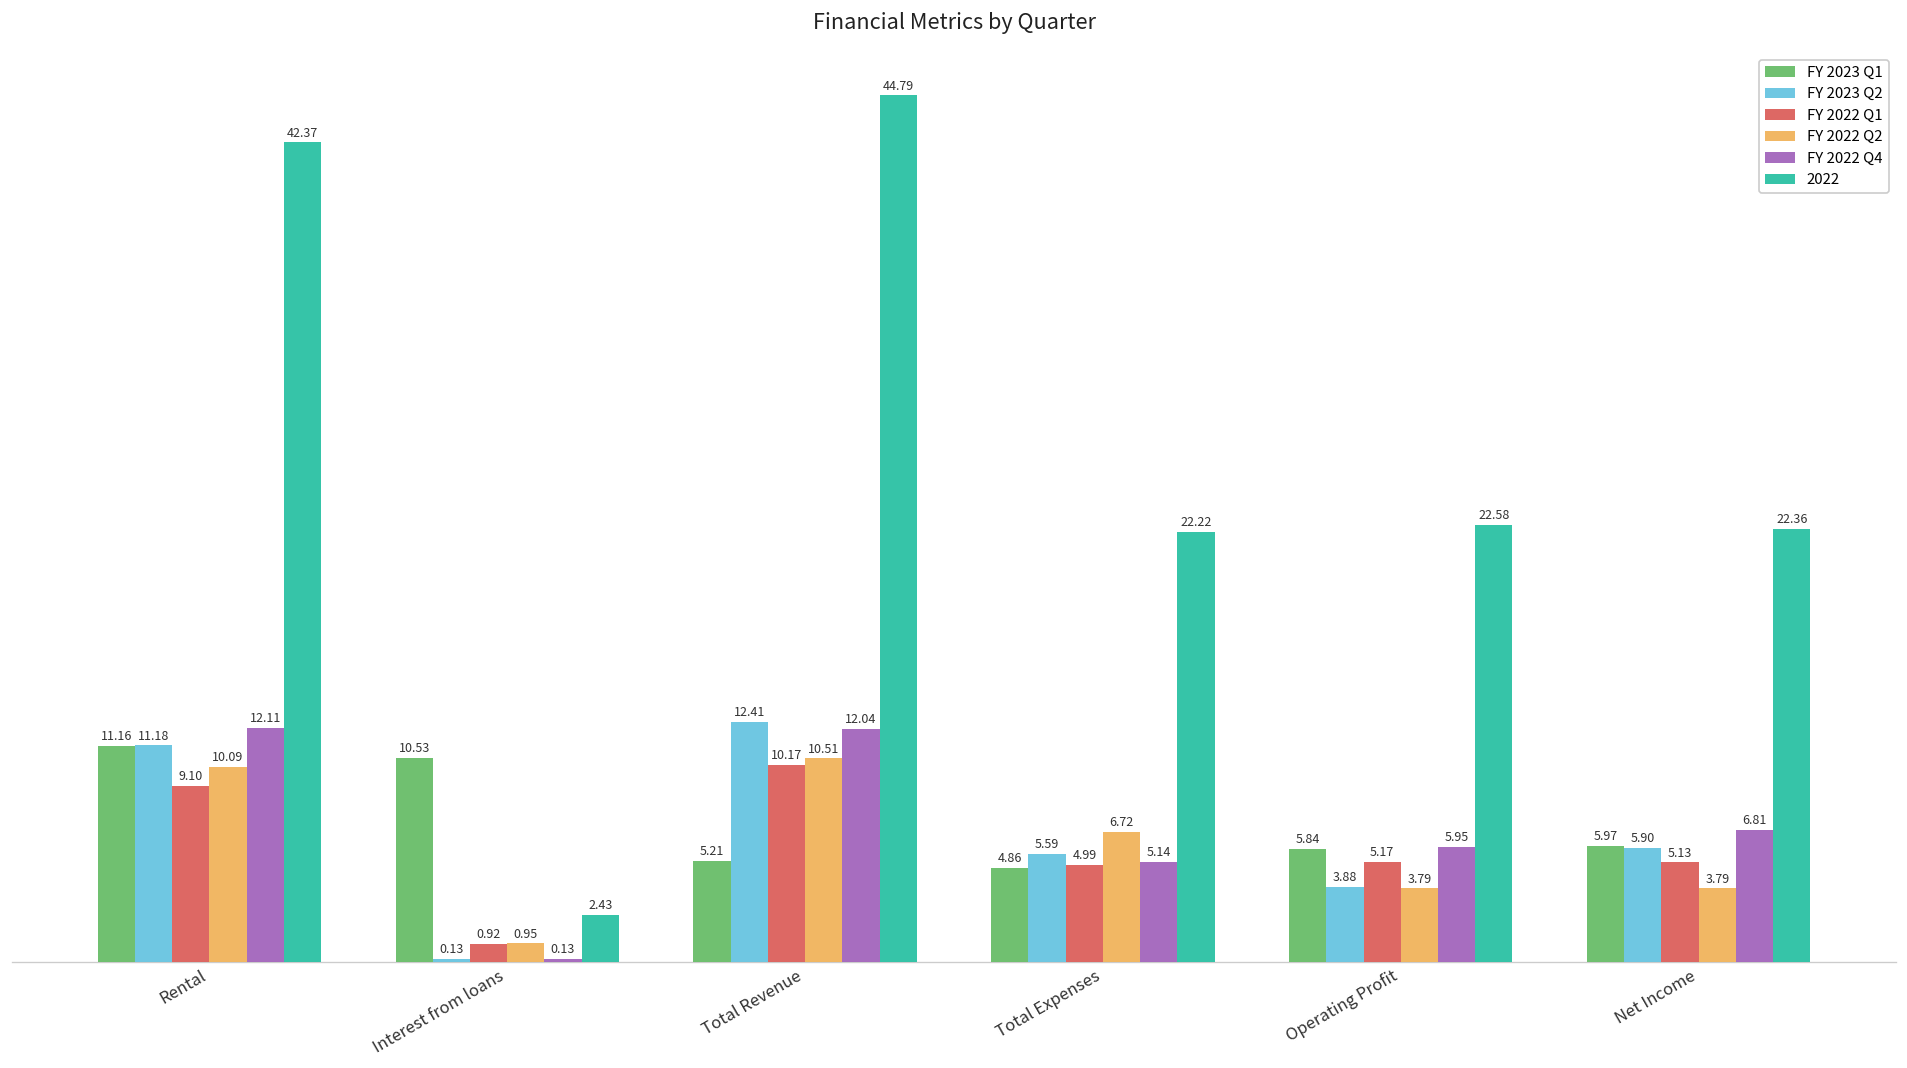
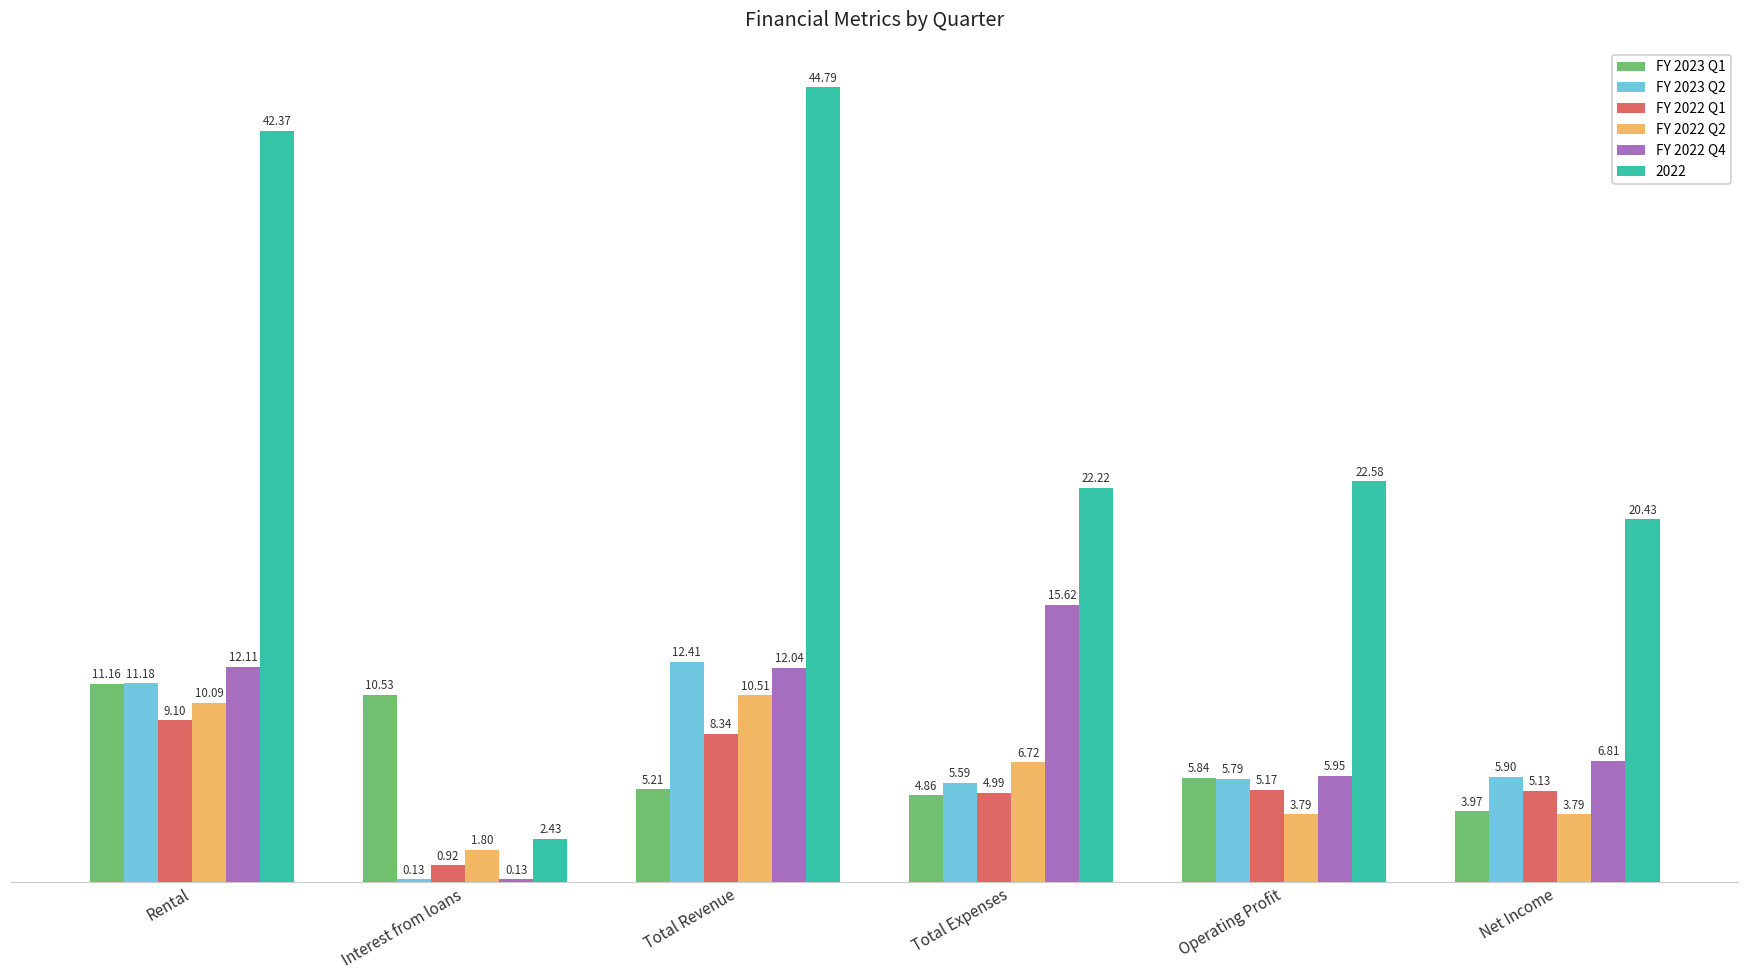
  {
    "FY 2023 Q1": {
      "Rental": 11.16,
      "Interest from loans": 10.53,
      "Total Revenue": 5.21,
      "Total Expenses": 4.86,
      "Operating Profit": 5.84,
-     "Net Income": 5.97
+     "Net Income": 3.97
    },
    "FY 2023 Q2": {
      "Rental": 11.18,
      "Interest from loans": 0.13,
      "Total Revenue": 12.41,
      "Total Expenses": 5.59,
-     "Operating Profit": 3.88,
+     "Operating Profit": 5.79,
      "Net Income": 5.90
    },
    "FY 2022 Q1": {
      "Rental": 9.10,
      "Interest from loans": 0.92,
-     "Total Revenue": 10.17,
+     "Total Revenue": 8.34,
      "Total Expenses": 4.99,
      "Operating Profit": 5.17,
      "Net Income": 5.13
    },
    "FY 2022 Q2": {
      "Rental": 10.09,
-     "Interest from loans": 0.95,
+     "Interest from loans": 1.80,
      "Total Revenue": 10.51,
      "Total Expenses": 6.72,
      "Operating Profit": 3.79,
      "Net Income": 3.79
    },
    "FY 2022 Q4": {
      "Rental": 12.11,
      "Interest from loans": 0.13,
      "Total Revenue": 12.04,
-     "Total Expenses": 5.14,
+     "Total Expenses": 15.62,
      "Operating Profit": 5.95,
      "Net Income": 6.81
    },
    "2022": {
      "Rental": 42.37,
      "Interest from loans": 2.43,
      "Total Revenue": 44.79,
      "Total Expenses": 22.22,
      "Operating Profit": 22.58,
-     "Net Income": 22.36
+     "Net Income": 20.43
    }
  }
